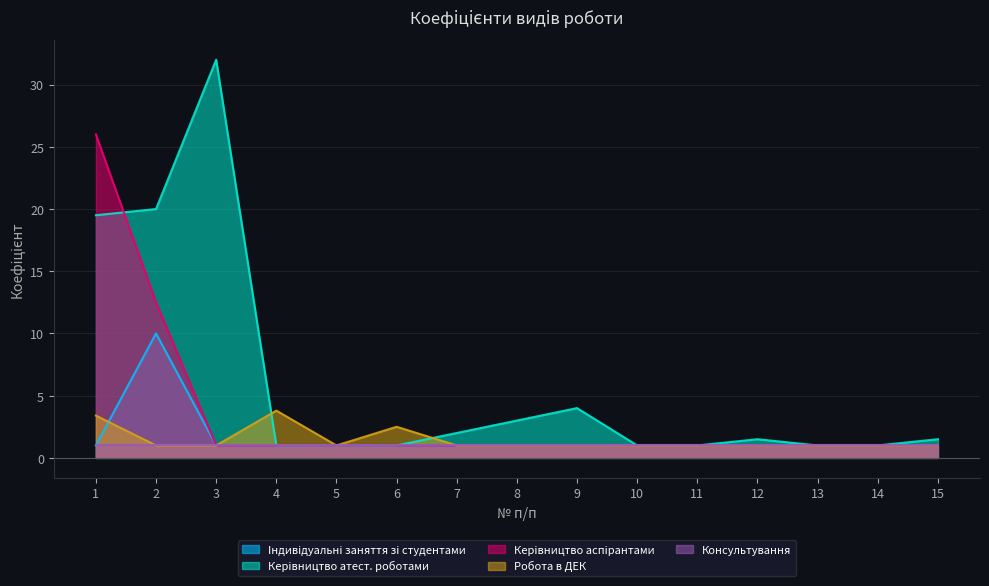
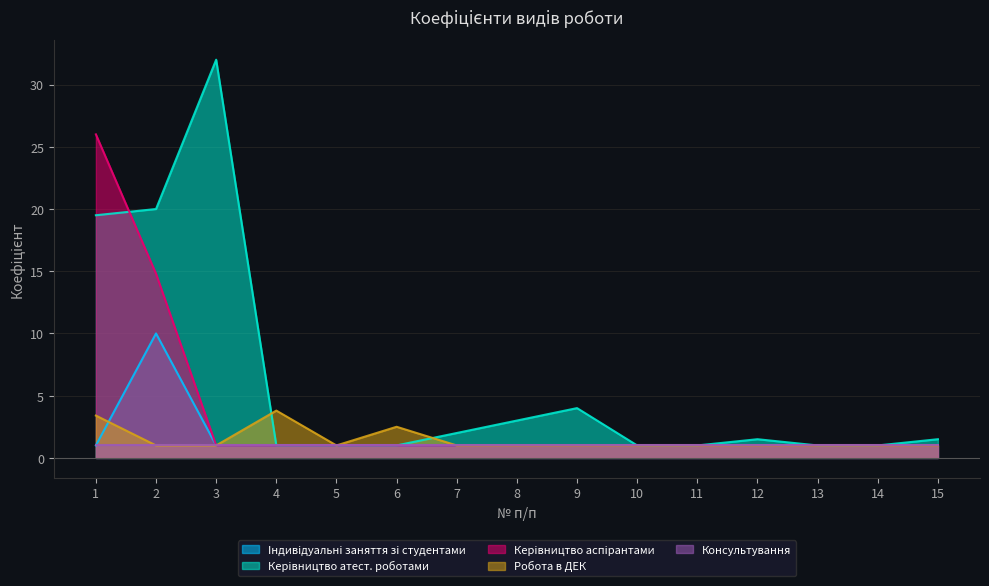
  {
    "Керівництво аспірантами": {
      "1": 26.0,
-     "2": 12.5
+     "2": 14.8
    },
    "Робота в ДЕК": {
      "1": 3.4,
      "4": 3.8,
      "6": 2.5
    }
  }
